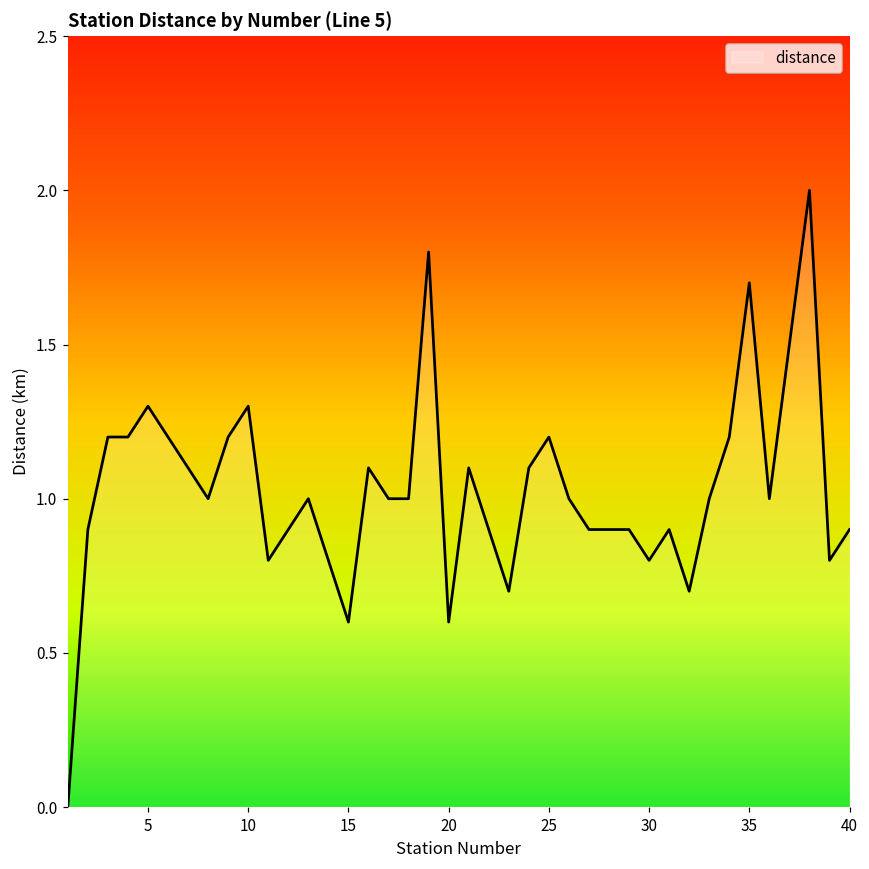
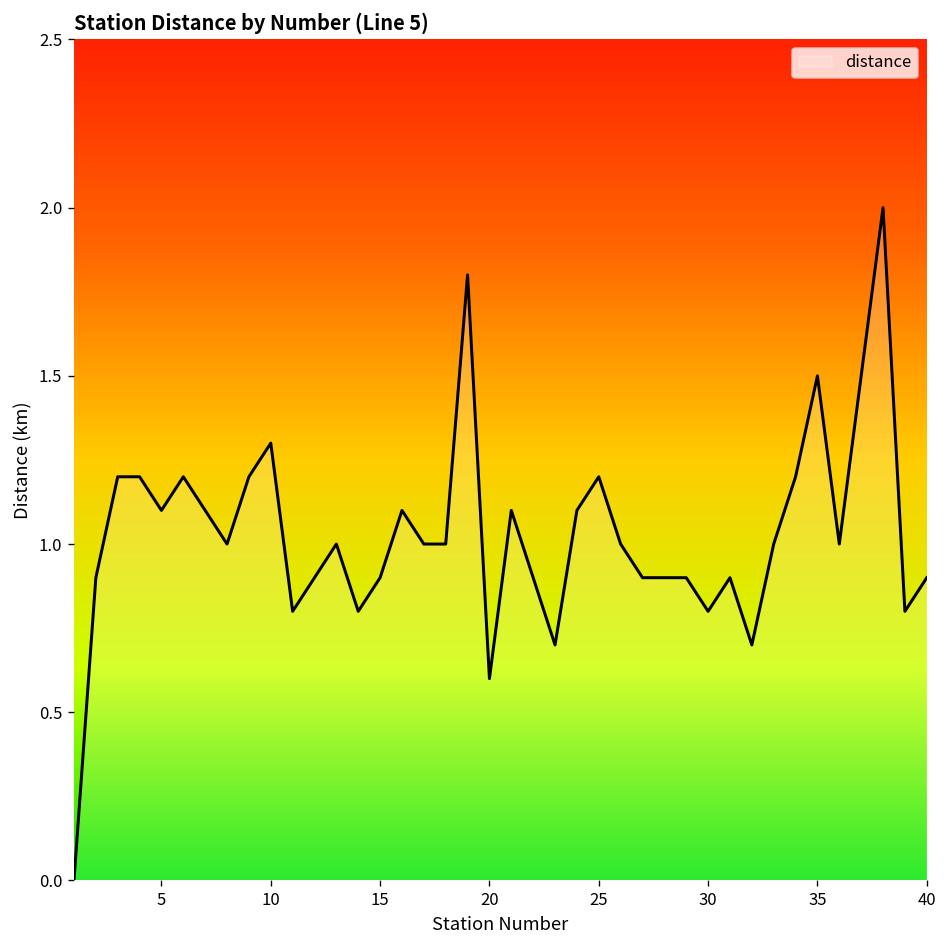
  {
-   "5": 1.3,
+   "5": 1.1,
    "10": 1.3,
-   "15": 0.6,
+   "15": 0.9,
    "20": 0.6,
    "25": 1.2,
    "30": 0.8,
-   "35": 1.7,
+   "35": 1.5,
    "40": 0.9
  }
